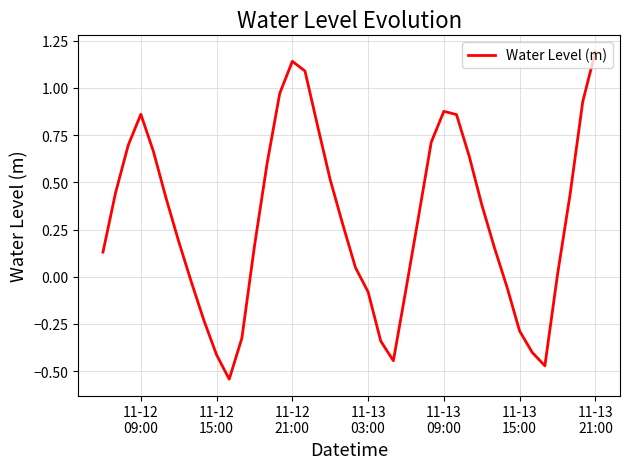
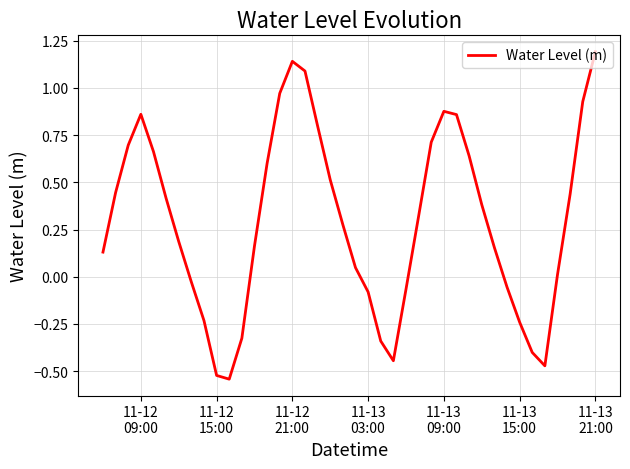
  {
    "11-12 09:00": 0.86,
-   "11-12 15:00": -0.41,
+   "11-12 15:00": -0.52,
    "11-12 21:00": 1.14,
    "11-13 03:00": -0.08,
    "11-13 09:00": 0.88,
-   "11-13 15:00": -0.29
+   "11-13 15:00": -0.24
  }
